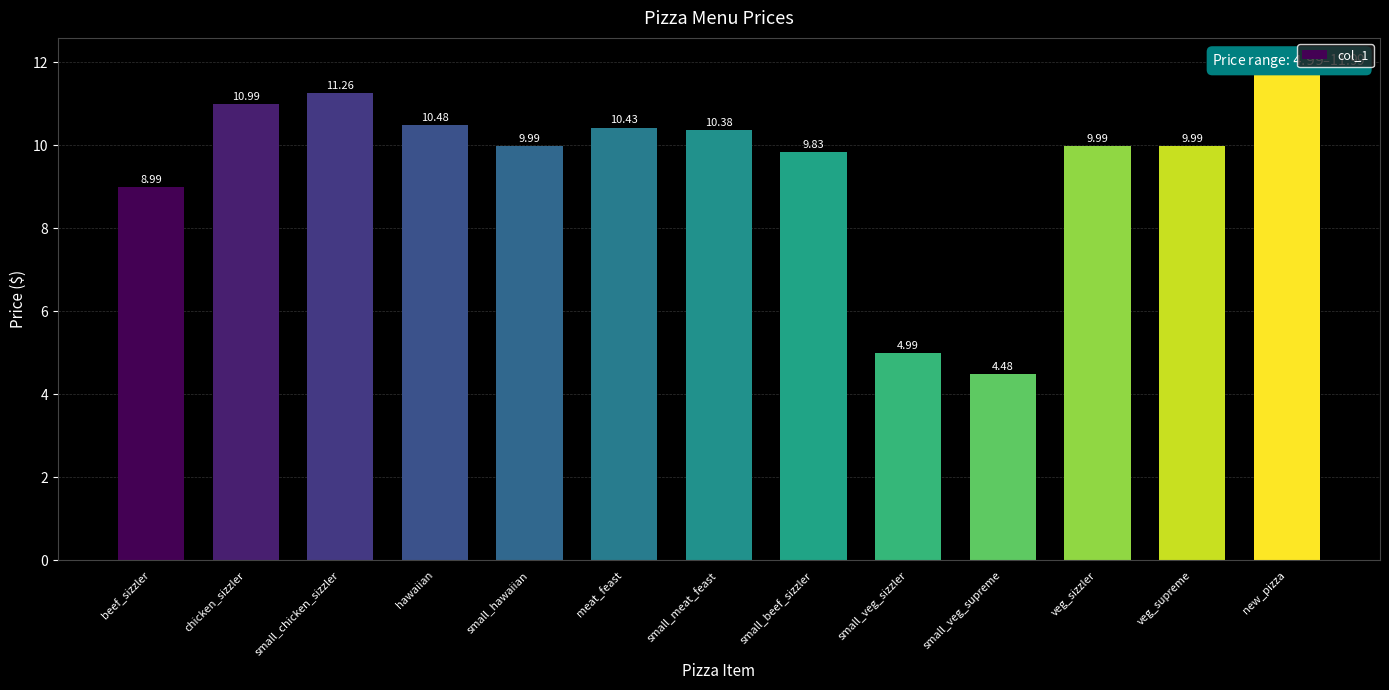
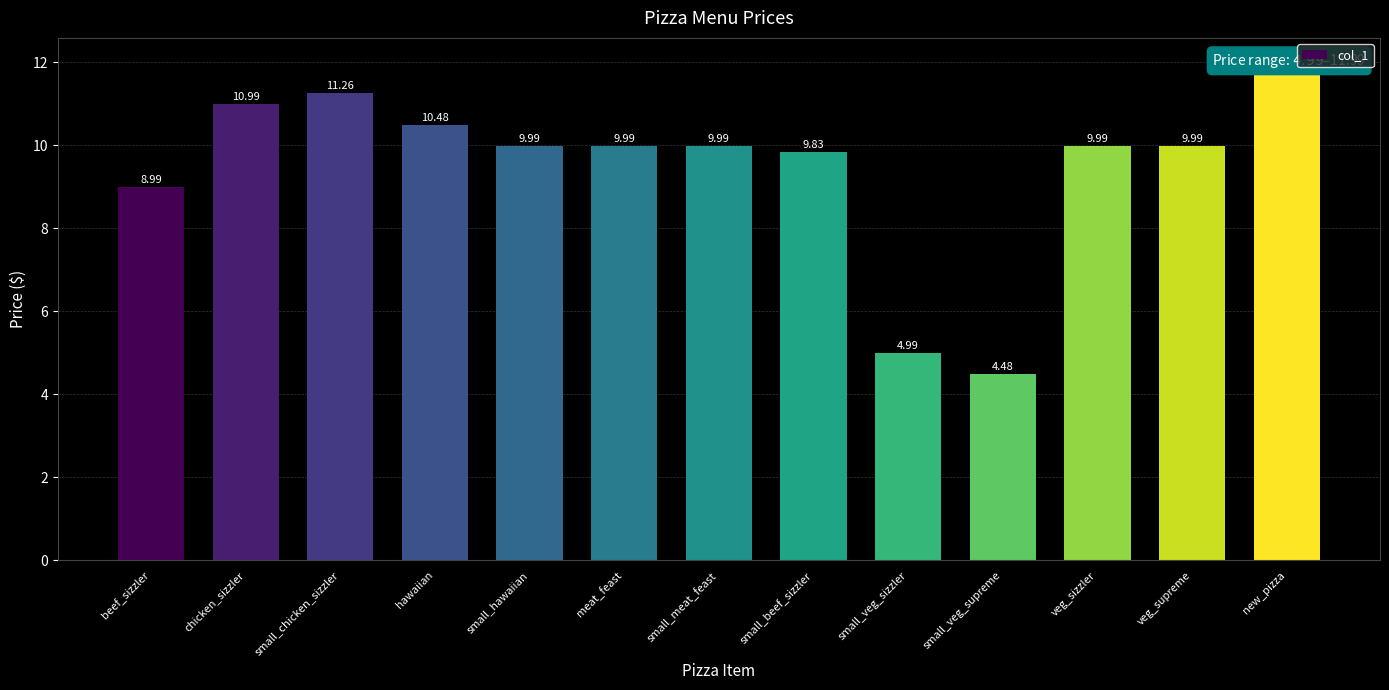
  {
    "beef_sizzler": 8.99,
    "chicken_sizzler": 10.99,
    "small_chicken_sizzler": 11.26,
    "hawaiian": 10.48,
    "small_hawaiian": 9.99,
-   "meat_feast": 10.43,
-   "small_meat_feast": 10.38,
+   "meat_feast": 9.99,
+   "small_meat_feast": 9.99,
    "small_beef_sizzler": 9.83,
    "small_veg_sizzler": 4.99,
    "small_veg_supreme": 4.48,
    "veg_sizzler": 9.99,
    "veg_supreme": 9.99
  }
